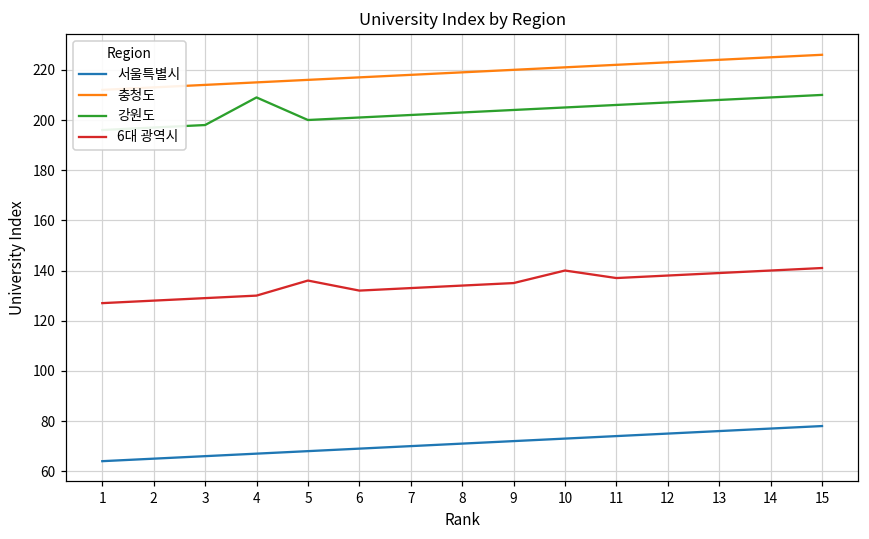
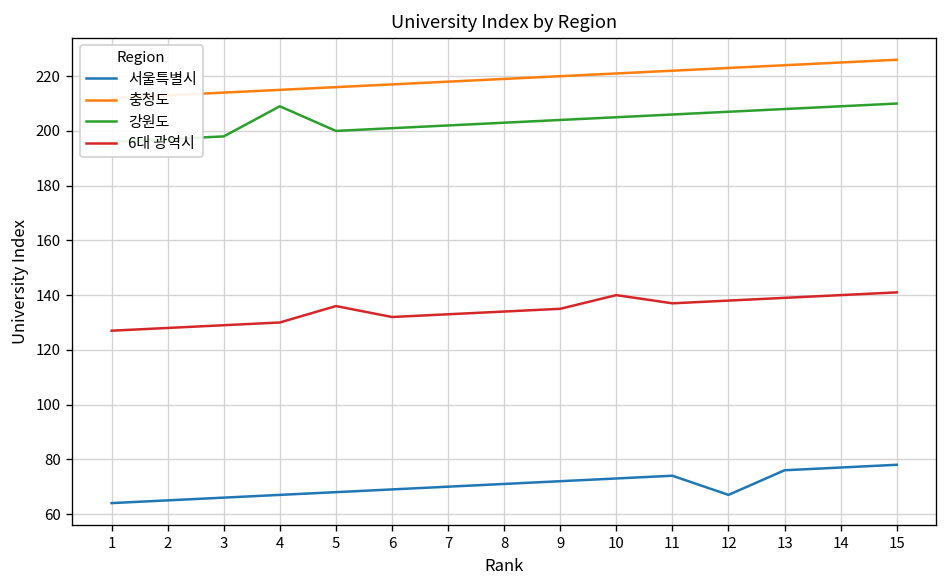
  {
    "서울특별시": {
      "1": 64,
      "2": 65,
      "3": 66,
      "4": 67,
      "5": 68,
      "6": 69,
      "7": 70,
      "8": 71,
      "9": 72,
      "10": 73,
      "11": 74,
-     "12": 75,
+     "12": 67,
      "13": 76,
      "14": 77,
      "15": 78
    },
    "충청도": {
      "3": 214,
      "4": 215,
      "5": 216,
      "6": 217,
      "7": 218,
      "8": 219,
      "9": 220,
      "10": 221,
      "11": 222,
      "12": 223,
      "13": 224,
      "14": 225,
      "15": 226
    },
    "강원도": {
      "3": 198,
      "4": 209,
      "5": 200,
      "6": 201,
      "7": 202,
      "8": 203,
      "9": 204,
      "10": 205,
      "11": 206,
      "12": 207,
      "13": 208,
      "14": 209,
      "15": 210
    },
    "6대 광역시": {
      "1": 127,
      "2": 128,
      "3": 129,
      "4": 130,
      "5": 136,
      "6": 132,
      "7": 133,
      "8": 134,
      "9": 135,
      "10": 140,
      "11": 137,
      "12": 138,
      "13": 139,
      "14": 140,
      "15": 141
    }
  }
